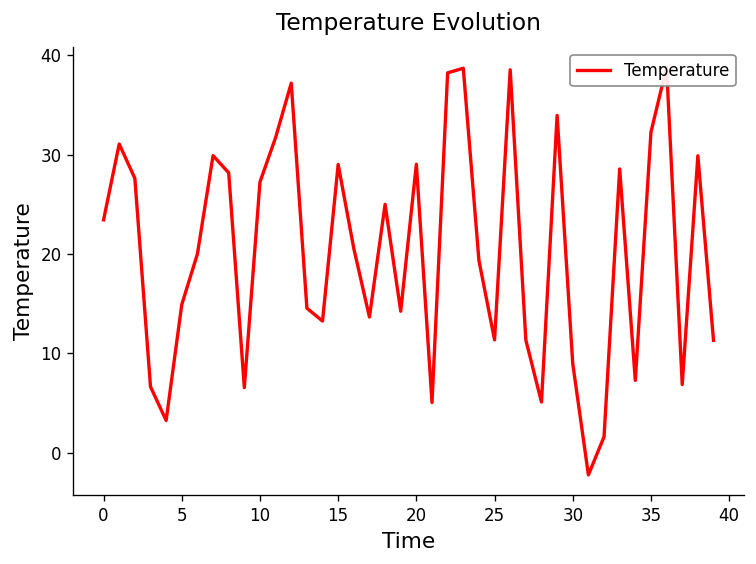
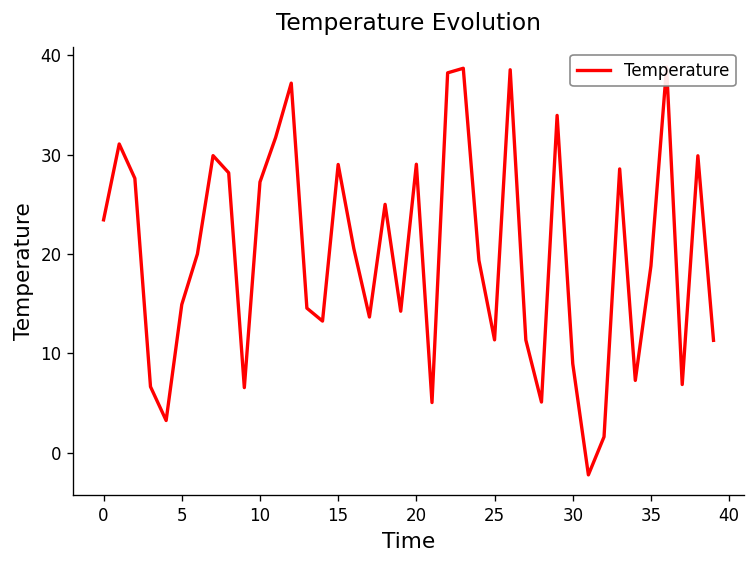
  {
    "0": 23,
    "5": 15,
    "10": 27,
    "15": 29,
    "20": 29,
    "25": 11,
    "30": 9,
-   "35": 32
+   "35": 19
  }
